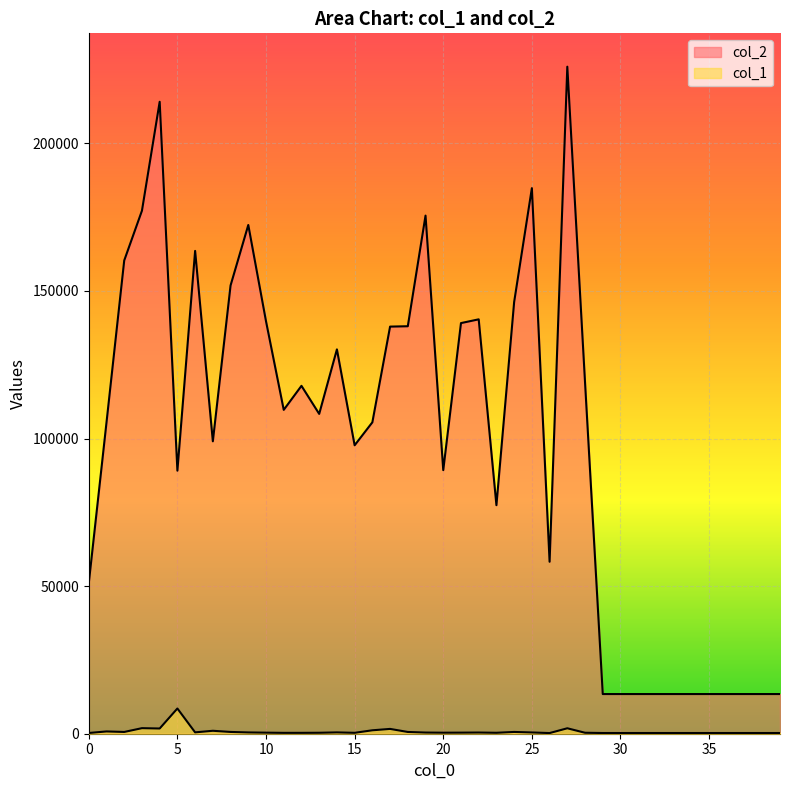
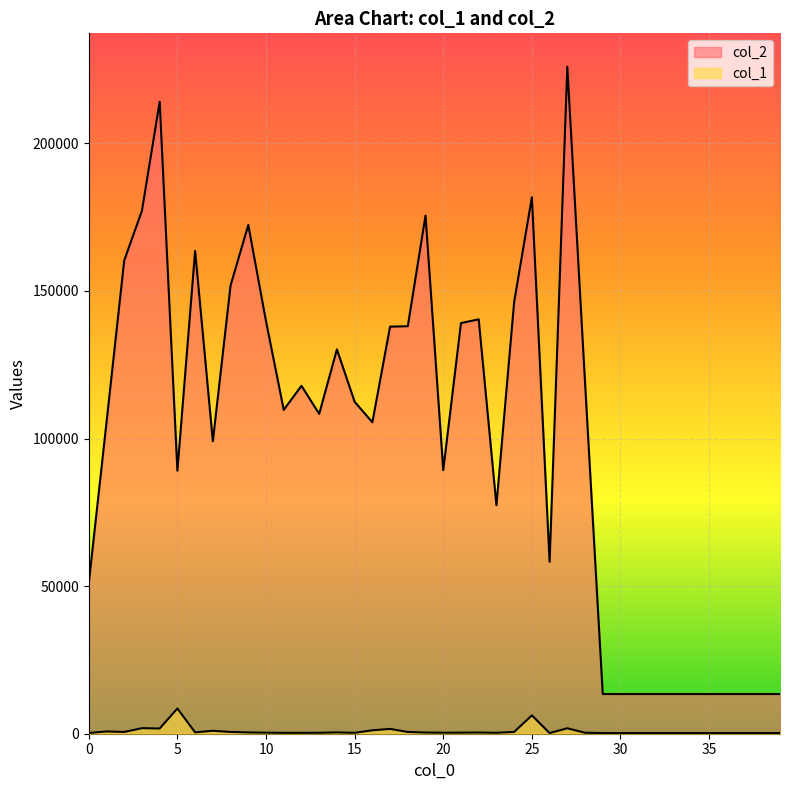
  {
    "col_2": {
      "0": 51000,
      "5": 89000,
      "10": 140000,
-     "15": 98000,
+     "15": 112000,
      "20": 89000,
-     "25": 185000,
+     "25": 182000,
      "30": 13000,
      "35": 13000
    },
    "col_1": {
      "0": 0,
      "5": 9000,
      "10": 0,
      "15": 0,
      "20": 0,
-     "25": 0,
+     "25": 6000,
      "30": 0,
      "35": 0
    }
  }
